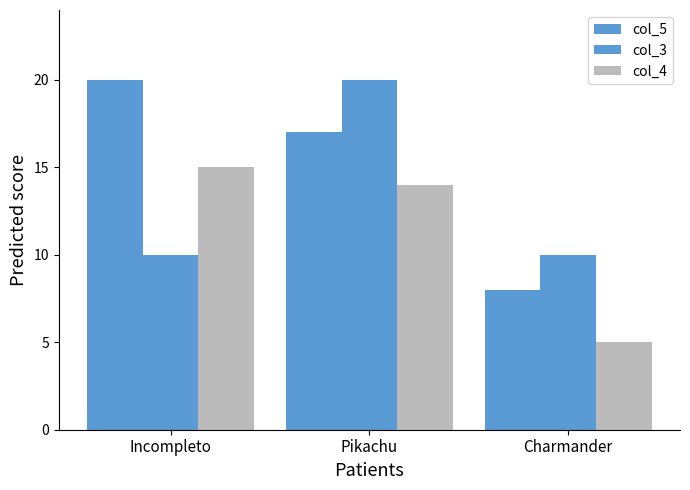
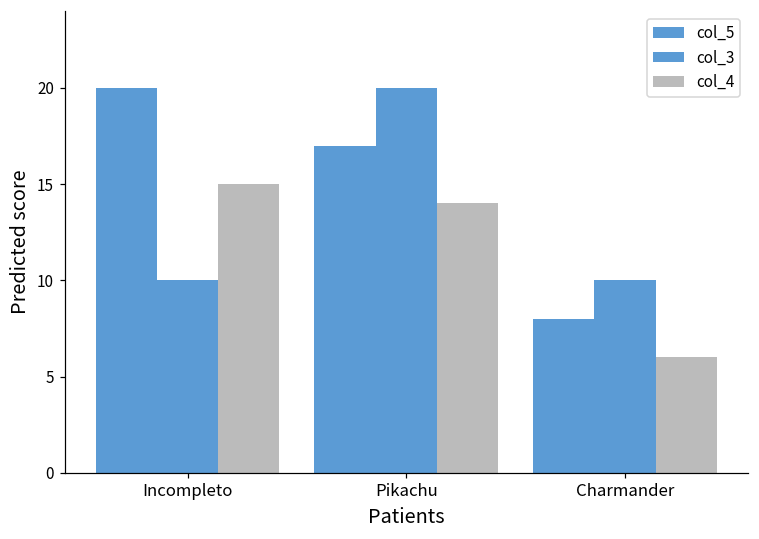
  {
    "col_4": {
      "Incompleto": 15,
      "Pikachu": 14,
-     "Charmander": 5
+     "Charmander": 6
    }
  }
